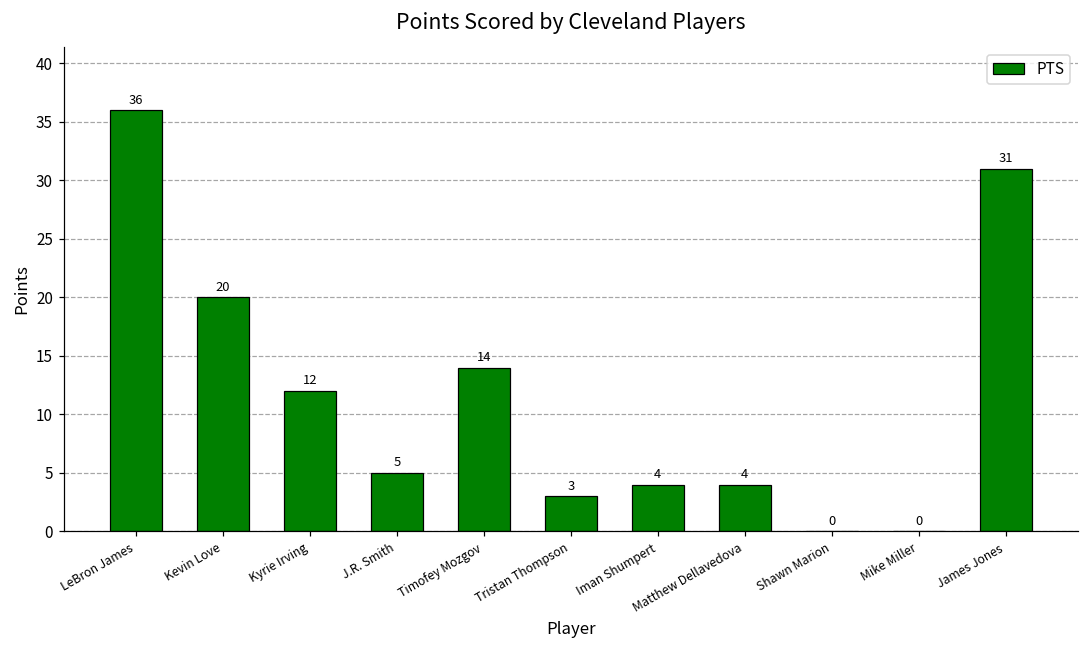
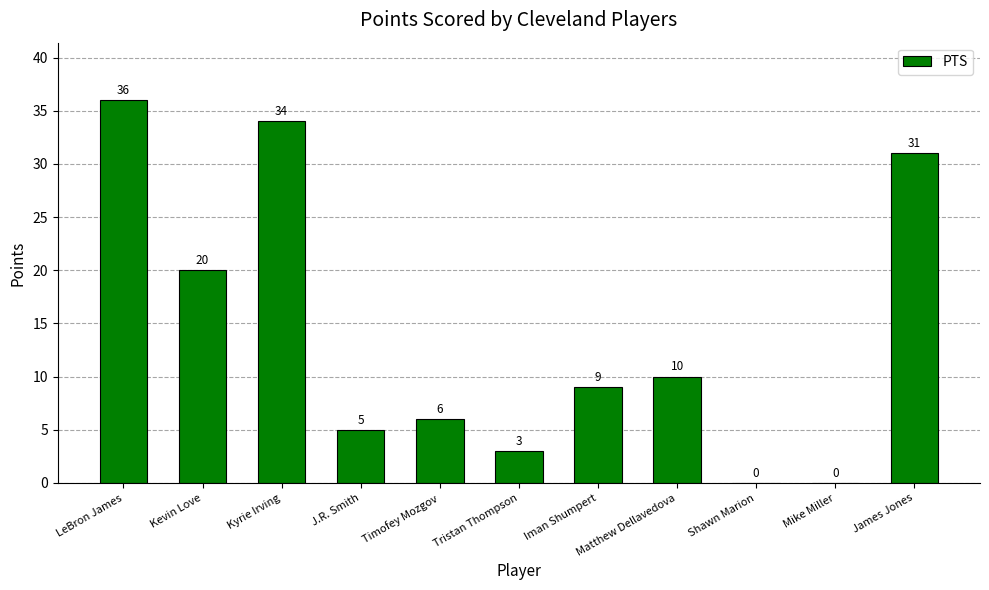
  {
    "LeBron James": 36,
    "Kevin Love": 20,
-   "Kyrie Irving": 12,
+   "Kyrie Irving": 34,
    "J.R. Smith": 5,
-   "Timofey Mozgov": 14,
+   "Timofey Mozgov": 6,
    "Tristan Thompson": 3,
-   "Iman Shumpert": 4,
-   "Matthew Dellavedova": 4,
+   "Iman Shumpert": 9,
+   "Matthew Dellavedova": 10,
    "Shawn Marion": 0,
    "Mike Miller": 0,
    "James Jones": 31
  }
